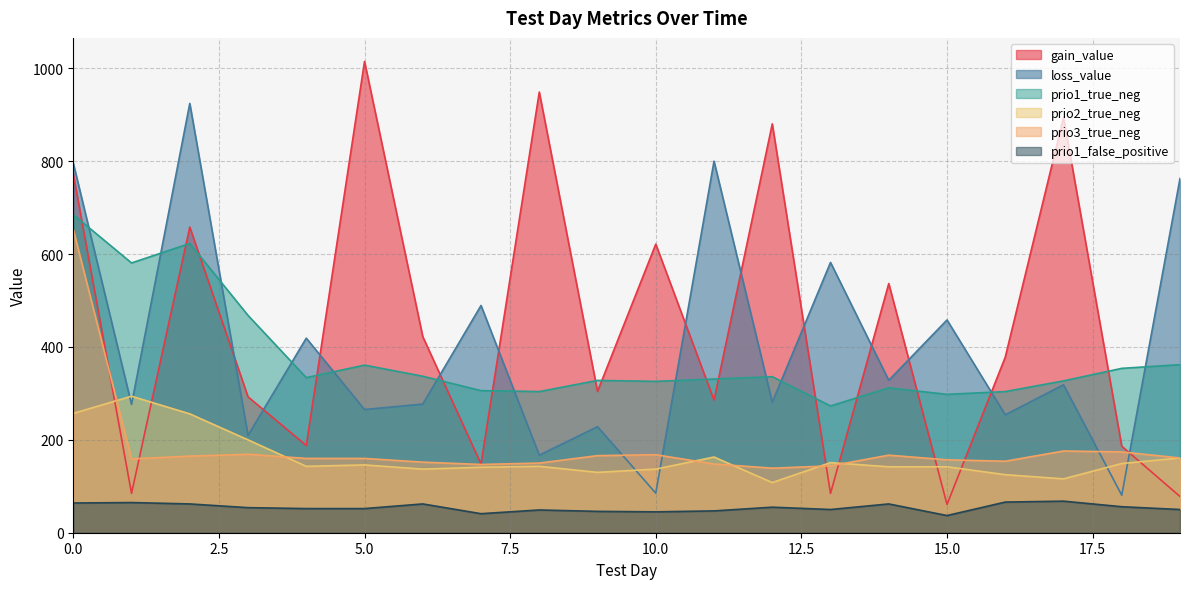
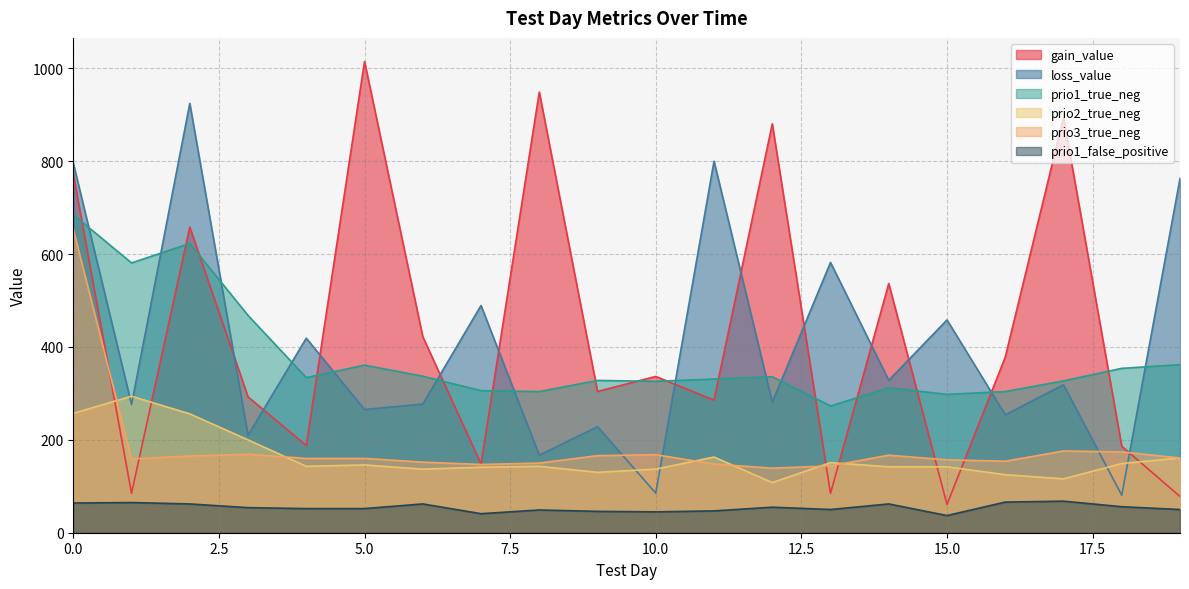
  {
    "gain_value": {
      "0.0": 770,
      "5.0": 1010,
-     "10.0": 620,
+     "10.0": 340,
      "15.0": 60
    }
  }
